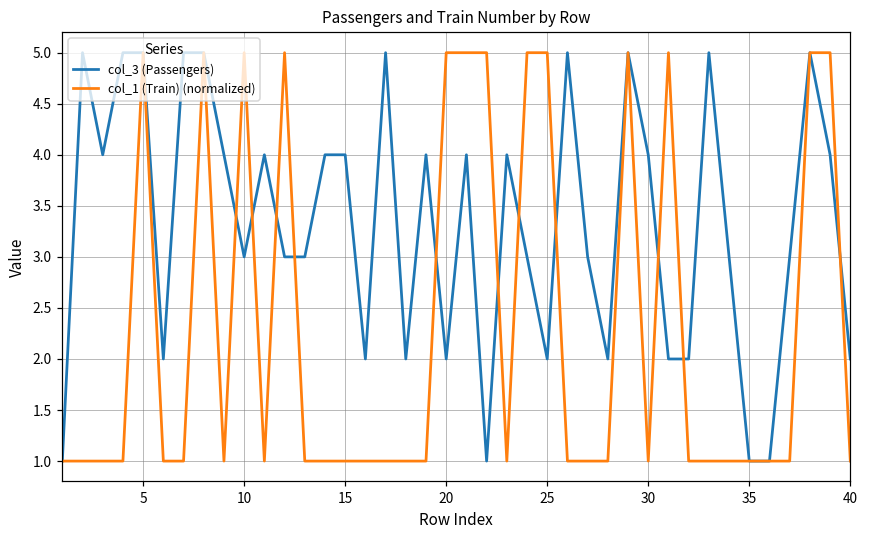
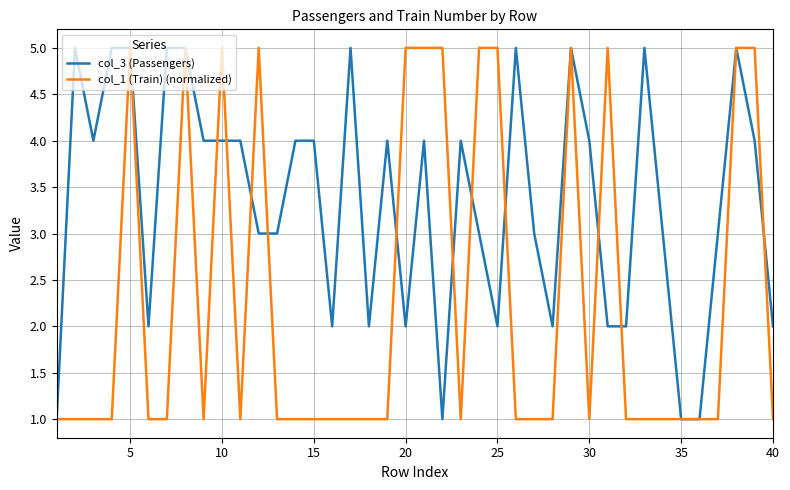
  {
    "col_3 (Passengers)": {
-     "10": 3,
+     "10": 4,
      "15": 4,
      "20": 2,
      "25": 2,
      "30": 4,
      "40": 2
    },
    "col_1 (Train) (normalized)": {
      "15": 1,
      "20": 5,
      "25": 5,
      "30": 1,
      "40": 1
    }
  }
